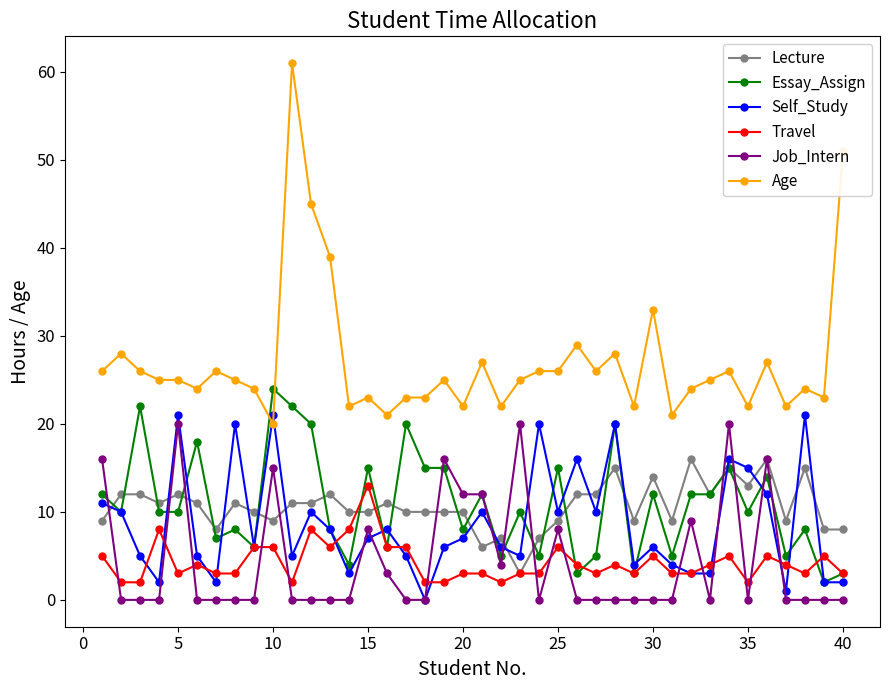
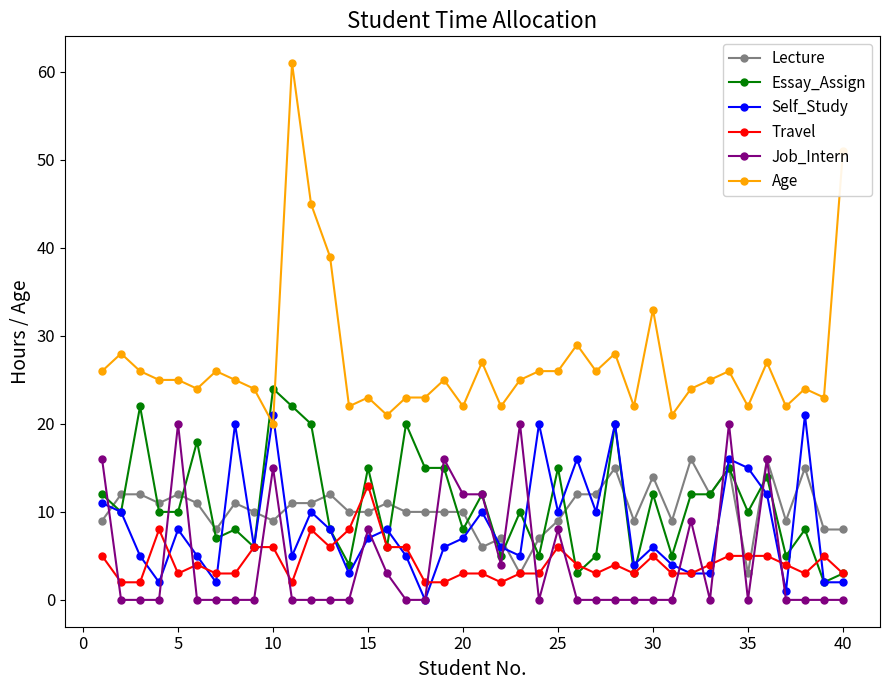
  {
    "Lecture": {
      "5": 12,
      "10": 9,
      "15": 10,
      "20": 10,
      "25": 9,
      "30": 14,
-     "35": 13,
+     "35": 3,
      "40": 8
    },
    "Essay_Assign": {
      "5": 10,
      "10": 24,
      "15": 15,
      "20": 8,
      "25": 15,
      "30": 12,
      "35": 10
    },
    "Self_Study": {
-     "5": 21,
+     "5": 8,
      "10": 21,
      "15": 7,
      "20": 7,
      "25": 10,
      "30": 6,
      "35": 15,
      "40": 2
    },
    "Travel": {
      "5": 3,
      "10": 6,
      "15": 13,
      "20": 3,
      "25": 6,
      "30": 5,
-     "35": 2
+     "35": 5
    },
    "Job_Intern": {
      "5": 20,
      "10": 15,
      "15": 8,
      "20": 12,
      "25": 8,
      "30": 0,
      "35": 0,
      "40": 0
    },
    "Age": {
      "5": 25,
      "10": 20,
      "15": 23,
      "20": 22,
      "25": 26,
      "30": 33,
      "35": 22
    }
  }
